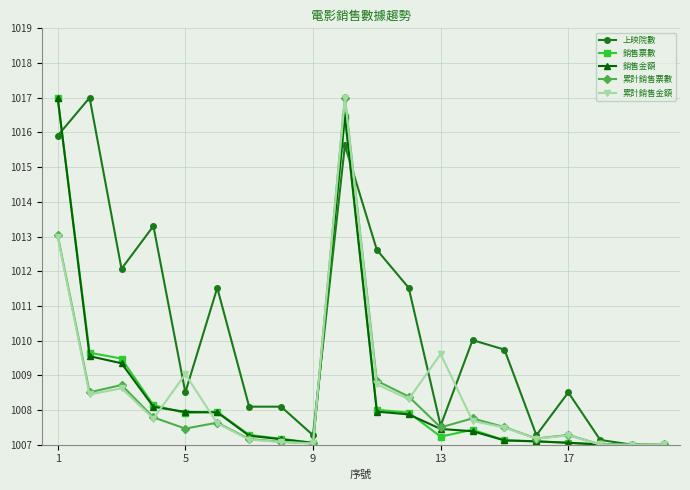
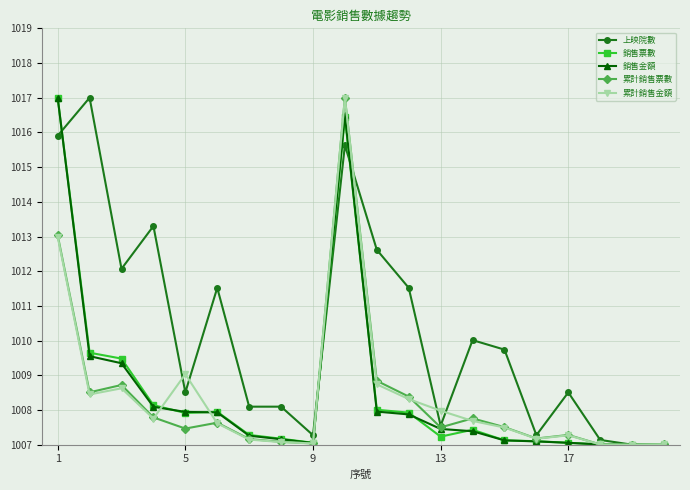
  {
    "累計銷售金額": {
      "5": 1009.0,
-     "13": 1009.6
+     "13": 1008.0
    }
  }
